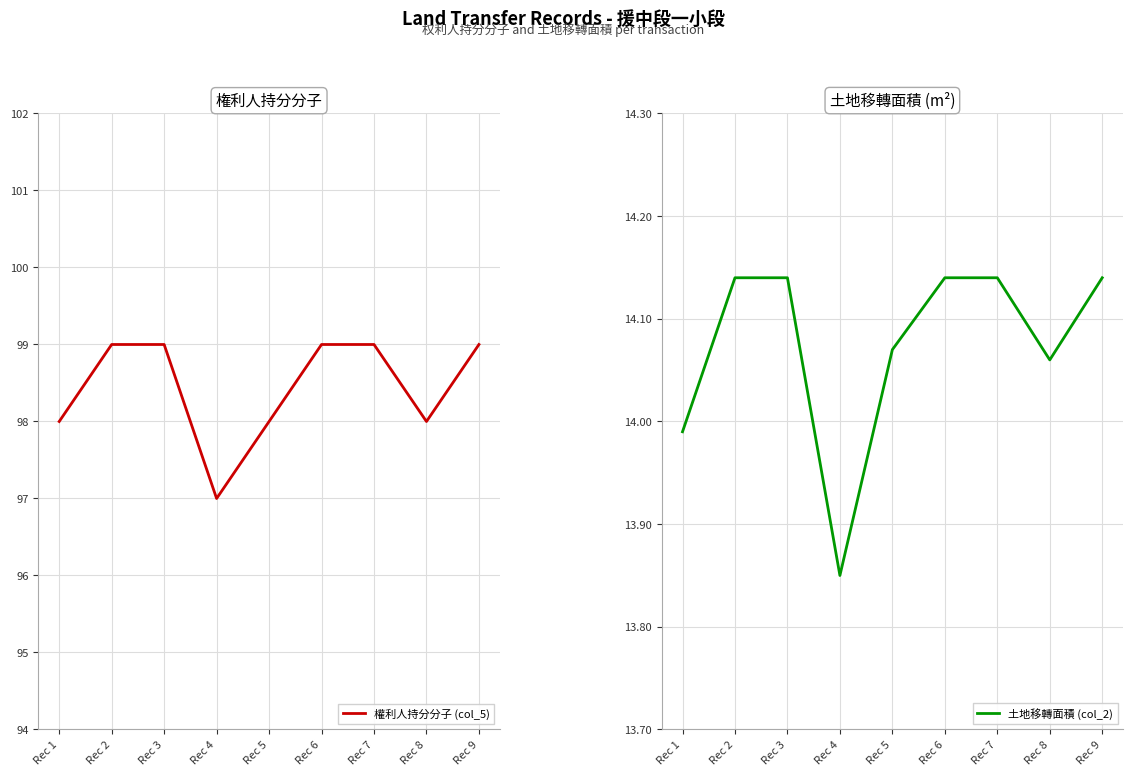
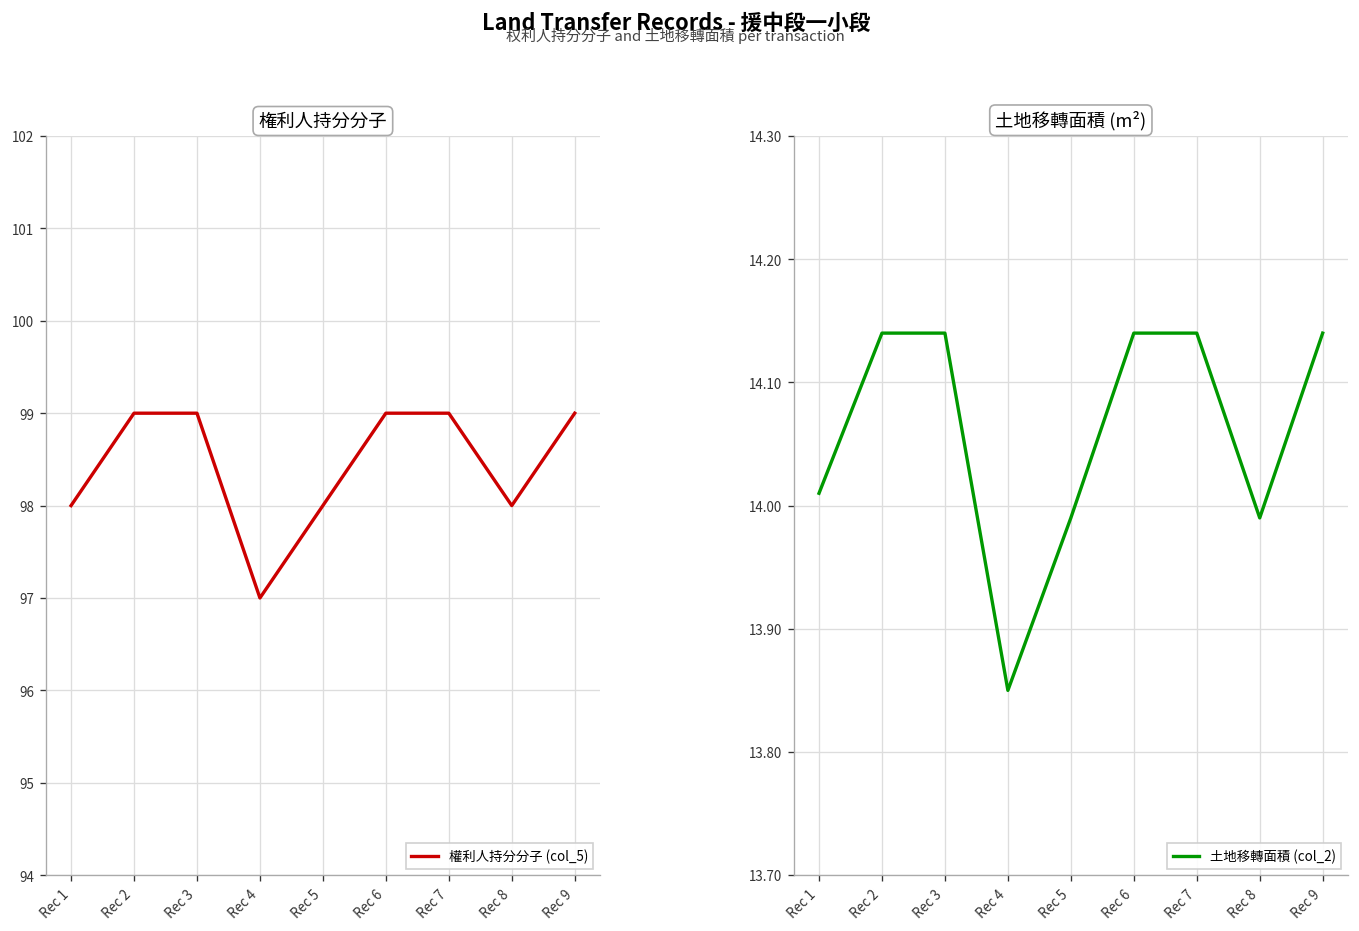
  {
    "権利人持分分子": {
      "Rec 1": 98.0,
      "Rec 2": 99.0,
      "Rec 3": 99.0,
      "Rec 4": 97.0,
      "Rec 5": 98.0,
      "Rec 6": 99.0,
      "Rec 7": 99.0,
      "Rec 8": 98.0,
      "Rec 9": 99.0
    },
    "土地移轉面積 (m²)": {
-     "Rec 1": 13.99,
+     "Rec 1": 14.01,
      "Rec 2": 14.14,
      "Rec 3": 14.14,
      "Rec 4": 13.85,
-     "Rec 5": 14.07,
+     "Rec 5": 13.99,
      "Rec 6": 14.14,
      "Rec 7": 14.14,
-     "Rec 8": 14.06,
+     "Rec 8": 13.99,
      "Rec 9": 14.14
    }
  }
